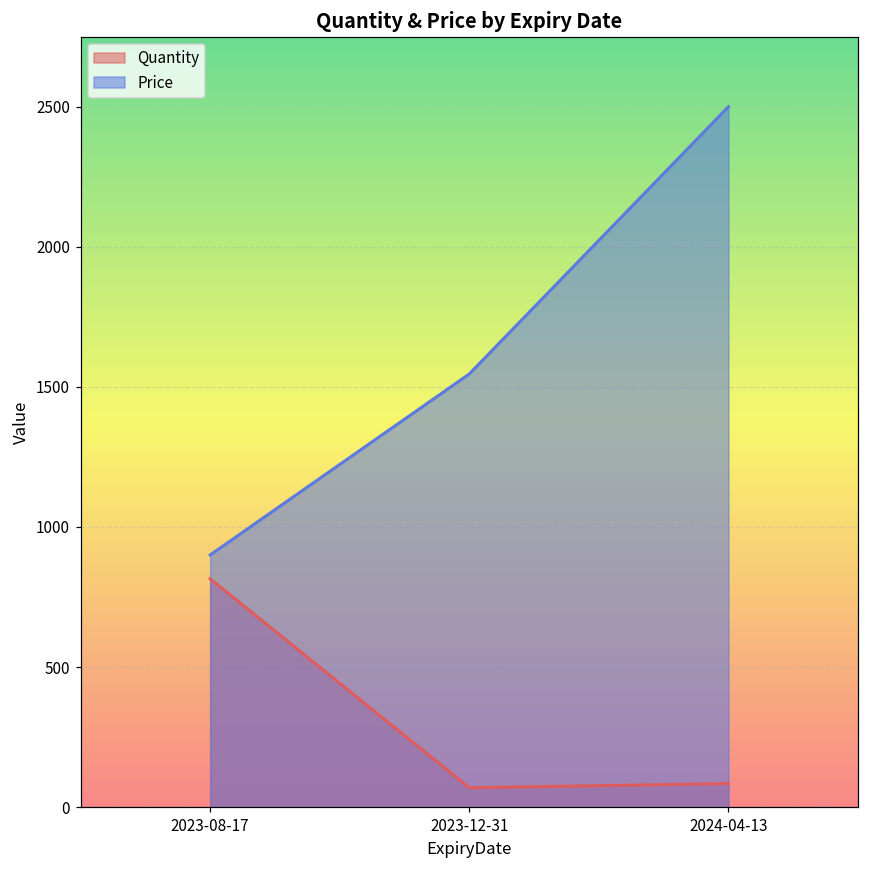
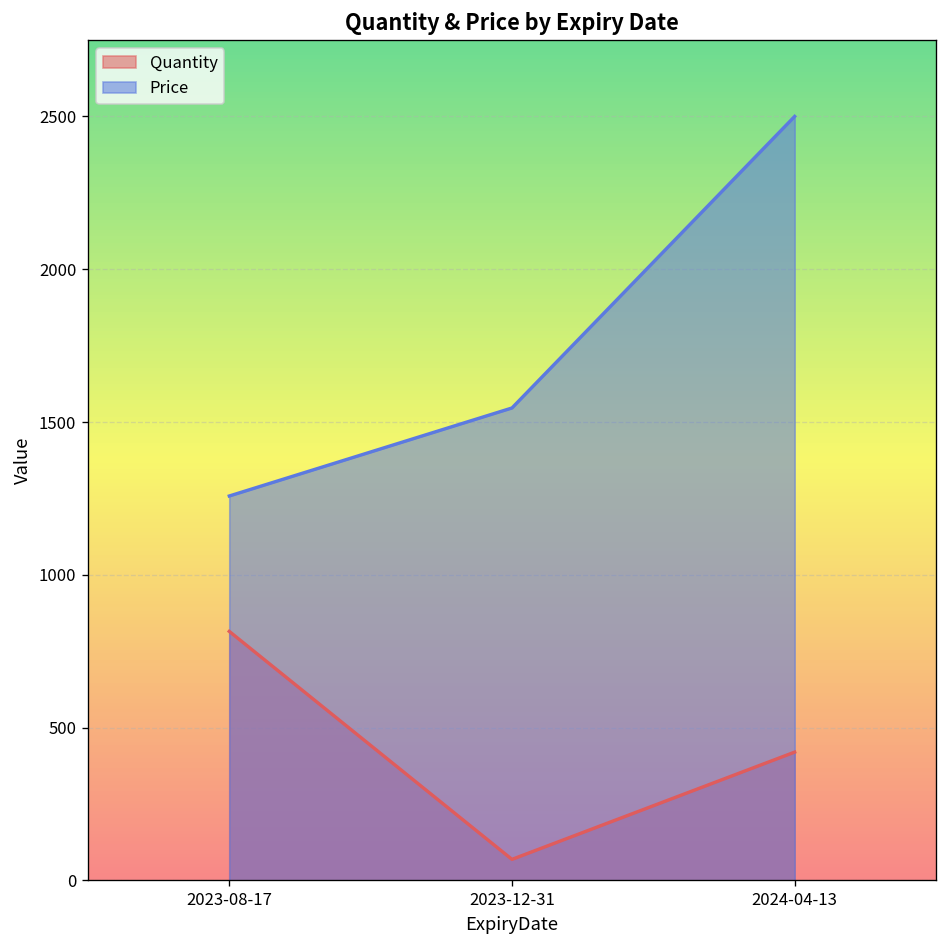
  {
    "Quantity": {
      "2023-08-17": 820,
      "2023-12-31": 70,
-     "2024-04-13": 80
+     "2024-04-13": 420
    },
    "Price": {
-     "2023-08-17": 900,
+     "2023-08-17": 1260,
      "2023-12-31": 1550,
      "2024-04-13": 2500
    }
  }
